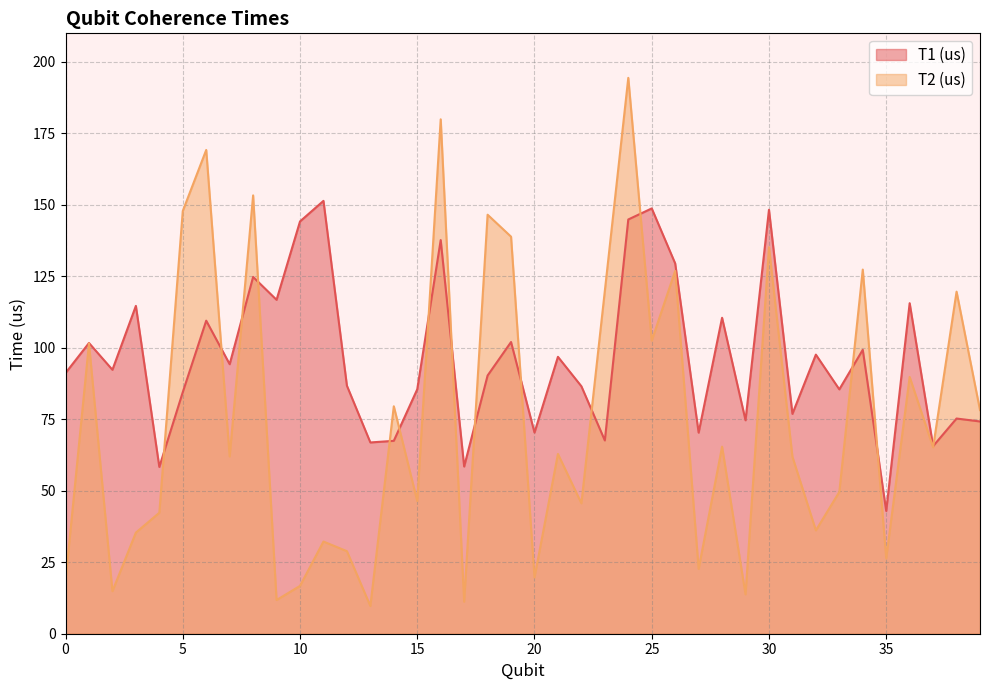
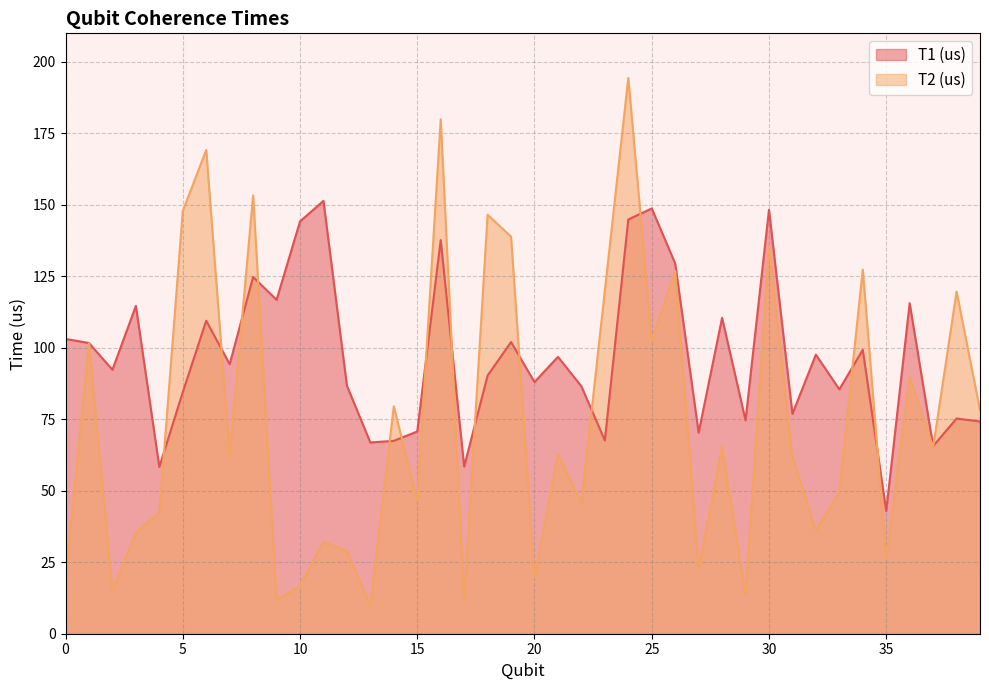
  {
    "T1 (us)": {
-     "0": 91,
+     "0": 103,
      "5": 85,
      "10": 144,
-     "15": 86,
-     "20": 70,
+     "15": 71,
+     "20": 88,
      "25": 149,
      "30": 148,
      "35": 43
    },
    "T2 (us)": {
      "0": 19,
      "5": 148,
      "10": 17,
      "15": 46,
      "20": 20,
      "25": 103,
      "30": 135,
      "35": 26
    }
  }
